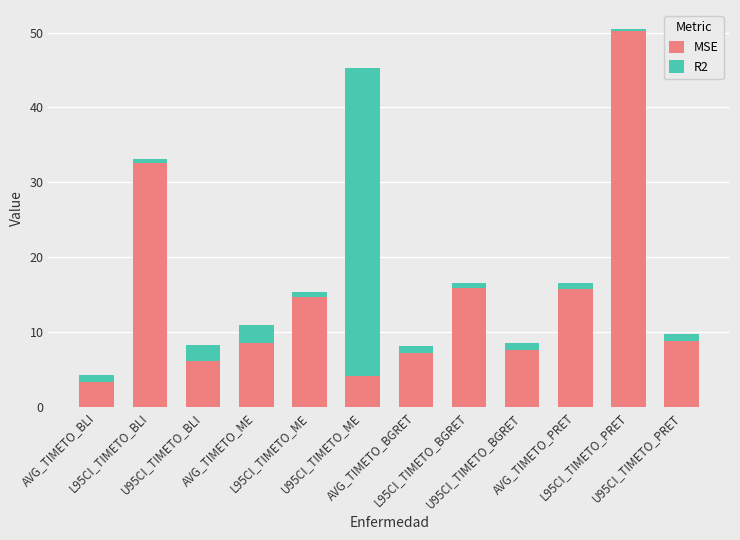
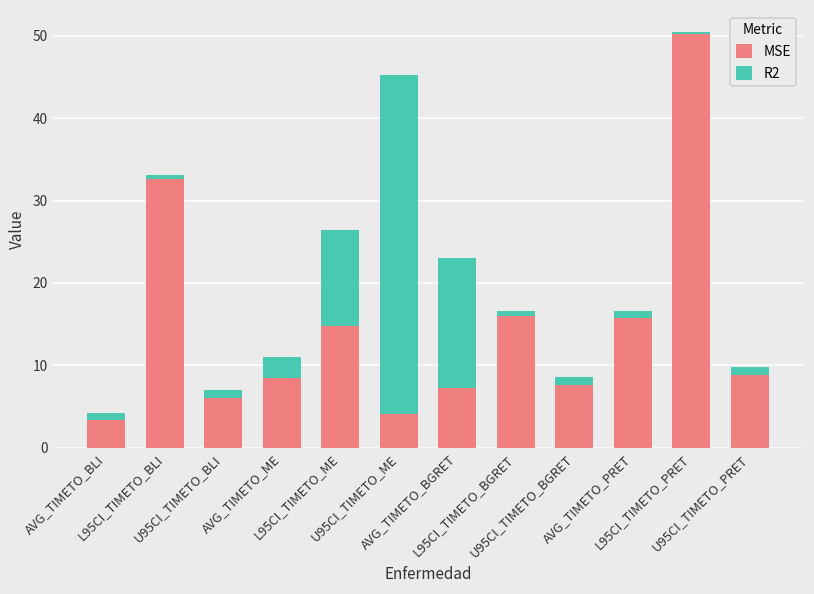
  {
    "MSE": {
      "AVG_TIMETO_BLI": 3,
      "L95CI_TIMETO_BLI": 33,
      "U95CI_TIMETO_BLI": 6,
      "AVG_TIMETO_ME": 8,
      "L95CI_TIMETO_ME": 15,
      "U95CI_TIMETO_ME": 4,
      "AVG_TIMETO_BGRET": 7,
      "L95CI_TIMETO_BGRET": 16,
      "U95CI_TIMETO_BGRET": 8,
      "AVG_TIMETO_PRET": 16,
      "L95CI_TIMETO_PRET": 50,
      "U95CI_TIMETO_PRET": 9
    },
    "R2": {
      "AVG_TIMETO_BLI": 1,
      "L95CI_TIMETO_BLI": 0,
-     "U95CI_TIMETO_BLI": 2,
+     "U95CI_TIMETO_BLI": 1,
      "AVG_TIMETO_ME": 2,
-     "L95CI_TIMETO_ME": 1,
+     "L95CI_TIMETO_ME": 12,
      "U95CI_TIMETO_ME": 41,
-     "AVG_TIMETO_BGRET": 1,
+     "AVG_TIMETO_BGRET": 16,
      "L95CI_TIMETO_BGRET": 1,
      "U95CI_TIMETO_BGRET": 1,
      "AVG_TIMETO_PRET": 1,
      "U95CI_TIMETO_PRET": 1
    }
  }
